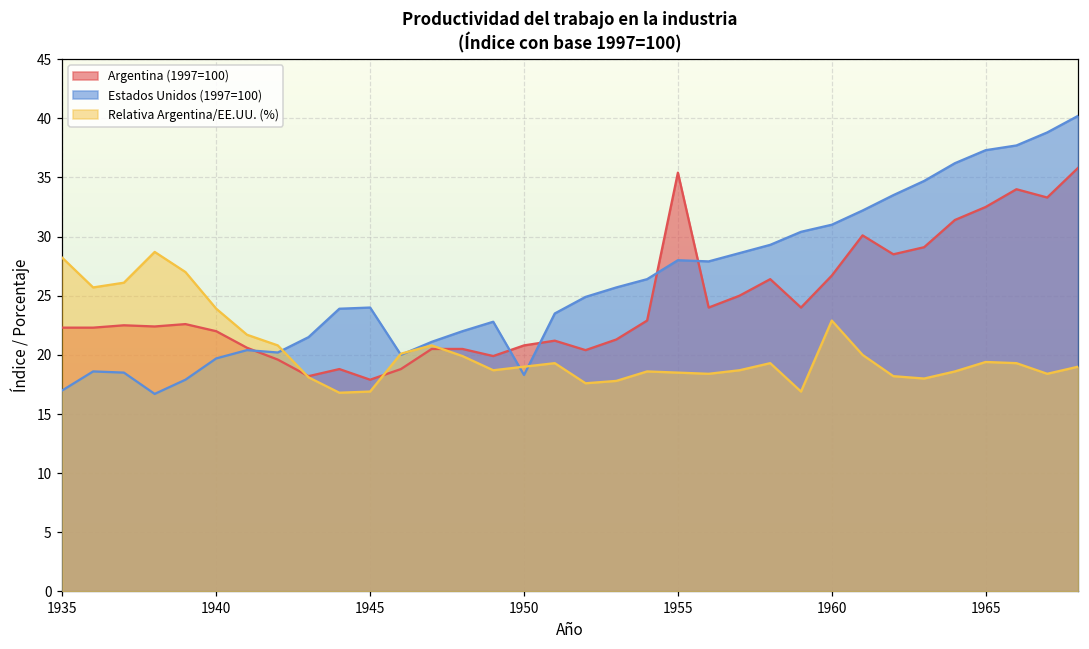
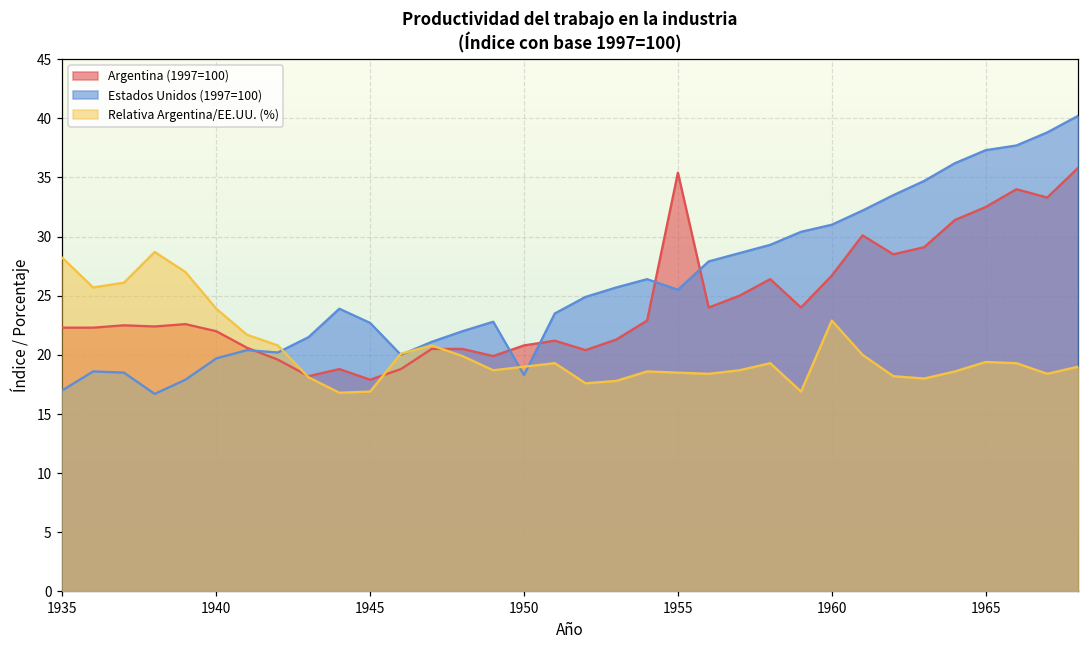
  {
    "Argentina (1997=100)": {
      "1935": 22.3,
      "1940": 22.0,
      "1945": 17.9,
      "1950": 20.8,
      "1955": 35.4,
      "1960": 26.7,
      "1965": 32.5
    },
    "Estados Unidos (1997=100)": {
      "1935": 17.0,
      "1940": 19.7,
-     "1945": 24.0,
+     "1945": 22.7,
      "1950": 18.3,
-     "1955": 28.0,
+     "1955": 25.5,
      "1960": 31.0,
      "1965": 37.3
    },
    "Relativa Argentina/EE.UU. (%)": {
      "1935": 28.2,
      "1940": 23.9,
      "1945": 16.9,
      "1950": 19.0,
      "1955": 18.5,
      "1960": 22.9,
      "1965": 19.4
    }
  }
